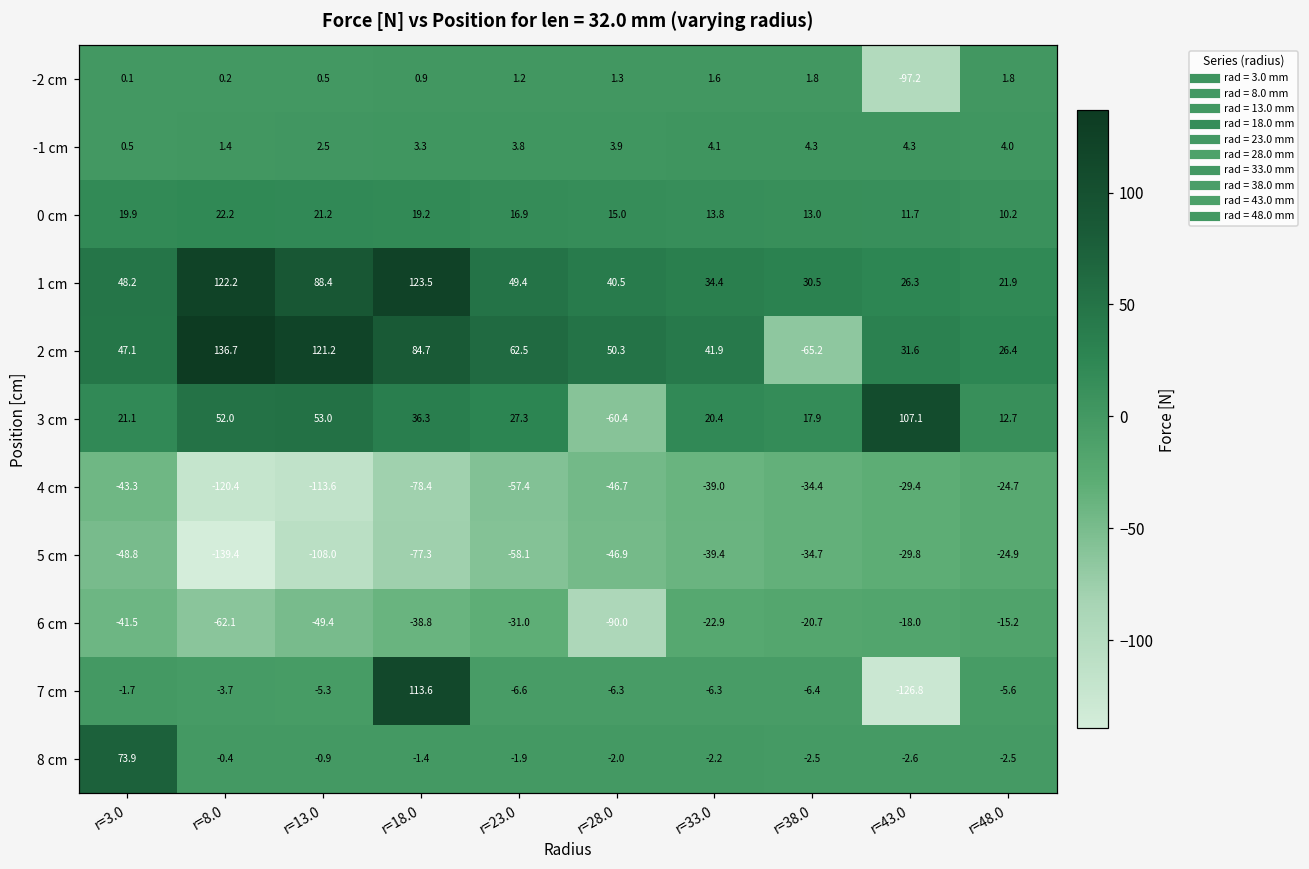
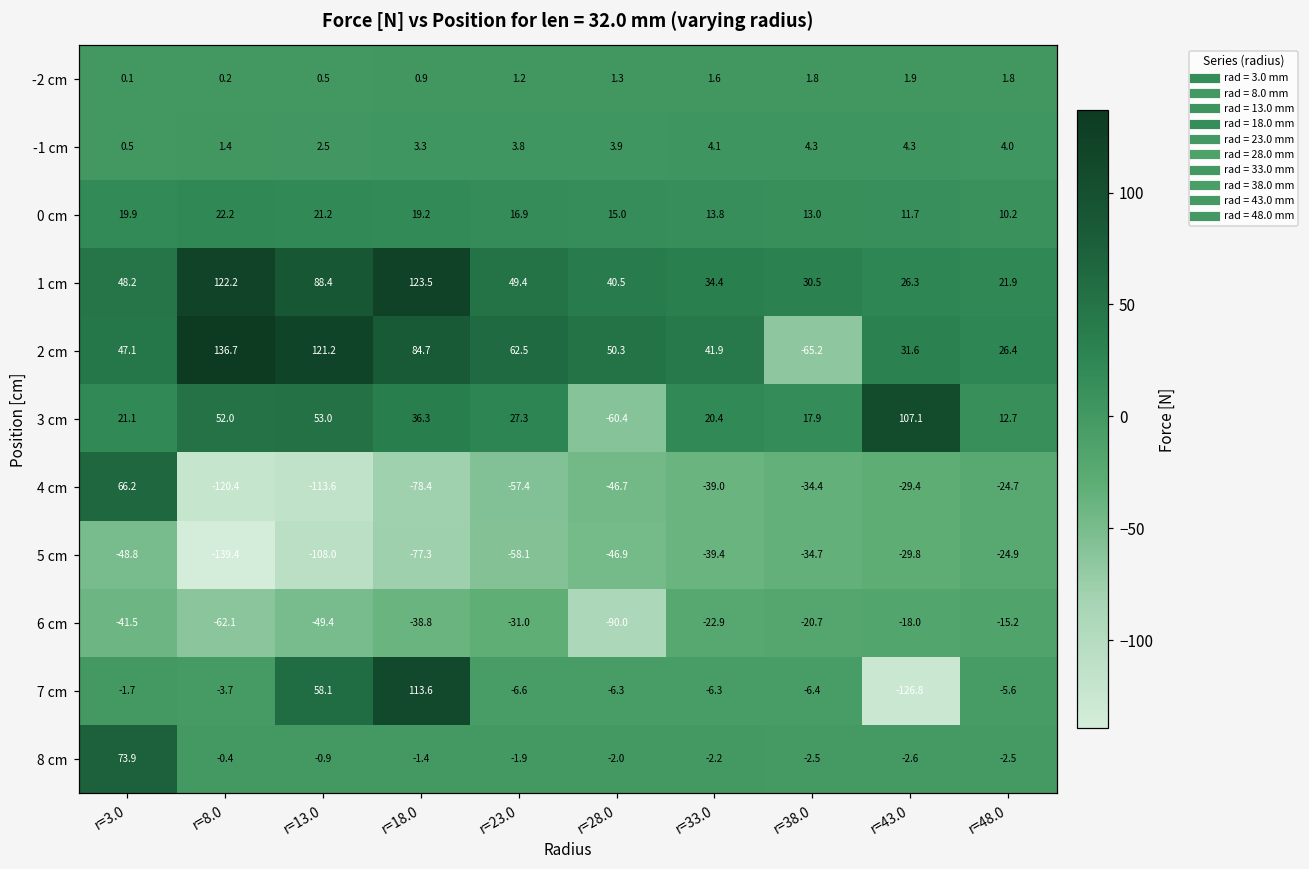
  {
    "-2 cm": {
      "r=3.0": 0.1,
      "r=8.0": 0.2,
      "r=13.0": 0.5,
      "r=18.0": 0.9,
      "r=23.0": 1.2,
      "r=28.0": 1.3,
      "r=33.0": 1.6,
      "r=38.0": 1.8,
-     "r=43.0": -97.2,
+     "r=43.0": 1.9,
      "r=48.0": 1.8
    },
    "-1 cm": {
      "r=3.0": 0.5,
      "r=8.0": 1.4,
      "r=13.0": 2.5,
      "r=18.0": 3.3,
      "r=23.0": 3.8,
      "r=28.0": 3.9,
      "r=33.0": 4.1,
      "r=38.0": 4.3,
      "r=43.0": 4.3,
      "r=48.0": 4.0
    },
    "0 cm": {
      "r=3.0": 19.9,
      "r=8.0": 22.2,
      "r=13.0": 21.2,
      "r=18.0": 19.2,
      "r=23.0": 16.9,
      "r=28.0": 15.0,
      "r=33.0": 13.8,
      "r=38.0": 13.0,
      "r=43.0": 11.7,
      "r=48.0": 10.2
    },
    "1 cm": {
      "r=3.0": 48.2,
      "r=8.0": 122.2,
      "r=13.0": 88.4,
      "r=18.0": 123.5,
      "r=23.0": 49.4,
      "r=28.0": 40.5,
      "r=33.0": 34.4,
      "r=38.0": 30.5,
      "r=43.0": 26.3,
      "r=48.0": 21.9
    },
    "2 cm": {
      "r=3.0": 47.1,
      "r=8.0": 136.7,
      "r=13.0": 121.2,
      "r=18.0": 84.7,
      "r=23.0": 62.5,
      "r=28.0": 50.3,
      "r=33.0": 41.9,
      "r=38.0": -65.2,
      "r=43.0": 31.6,
      "r=48.0": 26.4
    },
    "3 cm": {
      "r=3.0": 21.1,
      "r=8.0": 52.0,
      "r=13.0": 53.0,
      "r=18.0": 36.3,
      "r=23.0": 27.3,
      "r=28.0": -60.4,
      "r=33.0": 20.4,
      "r=38.0": 17.9,
      "r=43.0": 107.1,
      "r=48.0": 12.7
    },
    "4 cm": {
-     "r=3.0": -43.3,
+     "r=3.0": 66.2,
      "r=8.0": -120.4,
      "r=13.0": -113.6,
      "r=18.0": -78.4,
      "r=23.0": -57.4,
      "r=28.0": -46.7,
      "r=33.0": -39.0,
      "r=38.0": -34.4,
      "r=43.0": -29.4,
      "r=48.0": -24.7
    },
    "5 cm": {
      "r=3.0": -48.8,
      "r=13.0": -108.0,
      "r=18.0": -77.3,
      "r=23.0": -58.1,
      "r=28.0": -46.9,
      "r=33.0": -39.4,
      "r=38.0": -34.7,
      "r=43.0": -29.8,
      "r=48.0": -24.9
    },
    "6 cm": {
      "r=3.0": -41.5,
      "r=8.0": -62.1,
      "r=13.0": -49.4,
      "r=18.0": -38.8,
      "r=23.0": -31.0,
      "r=28.0": -90.0,
      "r=33.0": -22.9,
      "r=38.0": -20.7,
      "r=43.0": -18.0,
      "r=48.0": -15.2
    },
    "7 cm": {
      "r=3.0": -1.7,
      "r=8.0": -3.7,
-     "r=13.0": -5.3,
+     "r=13.0": 58.1,
      "r=18.0": 113.6,
      "r=23.0": -6.6,
      "r=28.0": -6.3,
      "r=33.0": -6.3,
      "r=38.0": -6.4,
      "r=43.0": -126.8,
      "r=48.0": -5.6
    },
    "8 cm": {
      "r=3.0": 73.9,
      "r=8.0": -0.4,
      "r=13.0": -0.9,
      "r=18.0": -1.4,
      "r=23.0": -1.9,
      "r=28.0": -2.0,
      "r=33.0": -2.2,
      "r=38.0": -2.5,
      "r=43.0": -2.6,
      "r=48.0": -2.5
    }
  }
